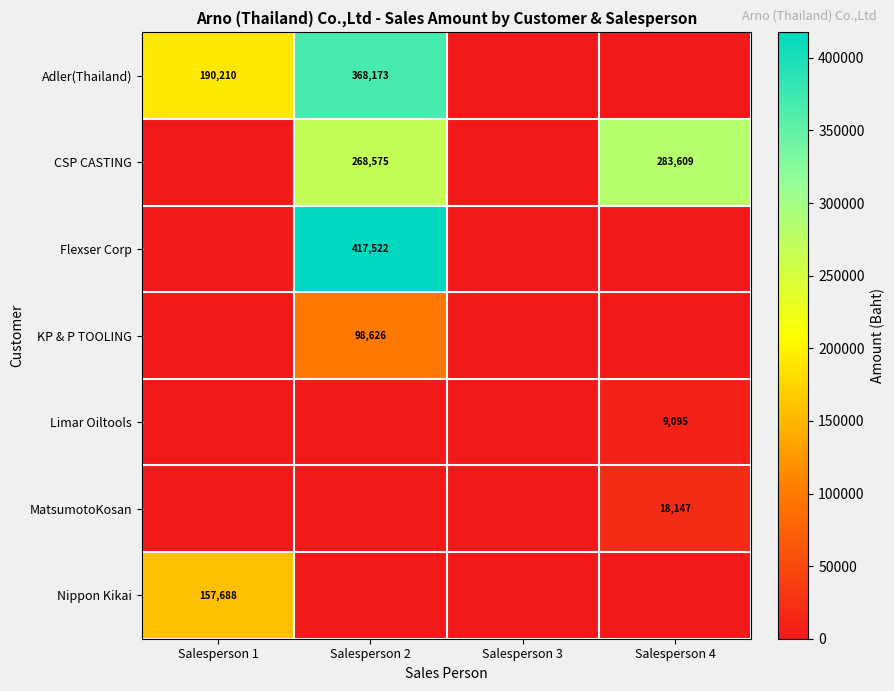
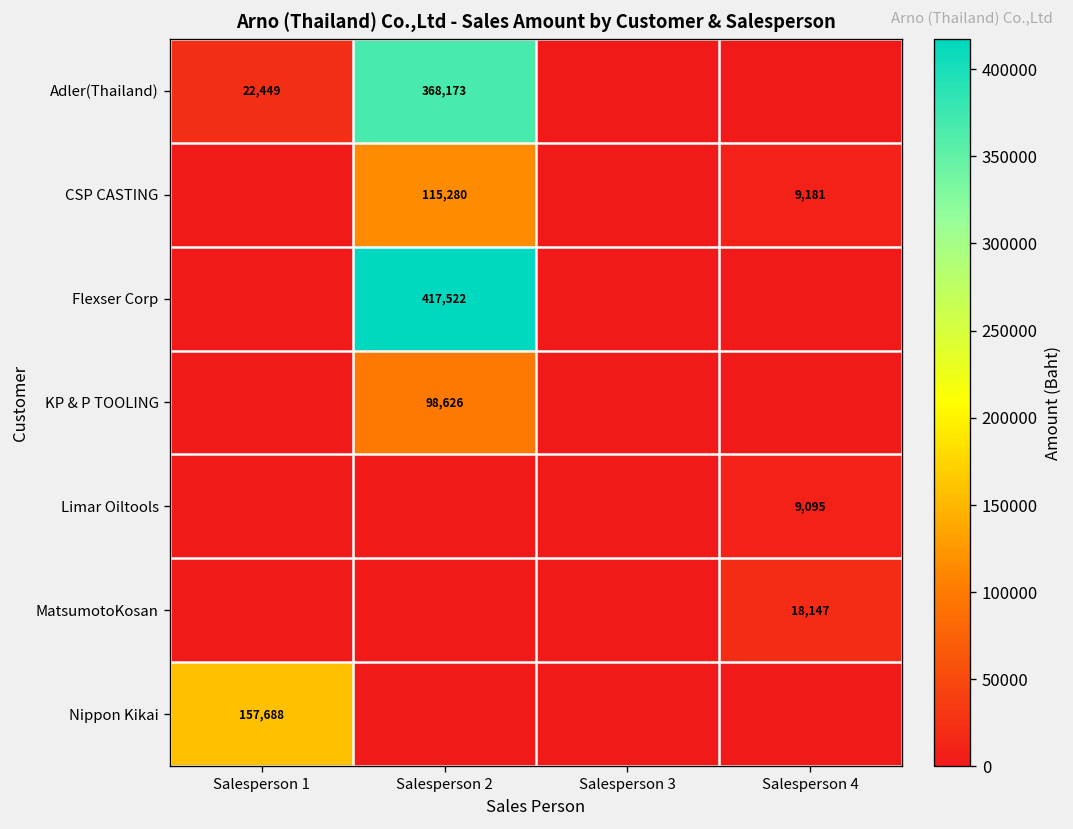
  {
    "Adler(Thailand)": {
-     "Salesperson 1": "190,210",
+     "Salesperson 1": "22,449",
      "Salesperson 2": "368,173"
    },
    "CSP CASTING": {
-     "Salesperson 2": "268,575",
-     "Salesperson 4": "283,609"
+     "Salesperson 2": "115,280",
+     "Salesperson 4": "9,181"
    },
    "Flexser Corp": {
      "Salesperson 2": "417,522"
    },
    "KP & P TOOLING": {
      "Salesperson 2": "98,626"
    },
    "Limar Oiltools": {
      "Salesperson 4": "9,095"
    },
    "MatsumotoKosan": {
      "Salesperson 4": "18,147"
    },
    "Nippon Kikai": {
      "Salesperson 1": "157,688"
    }
  }
